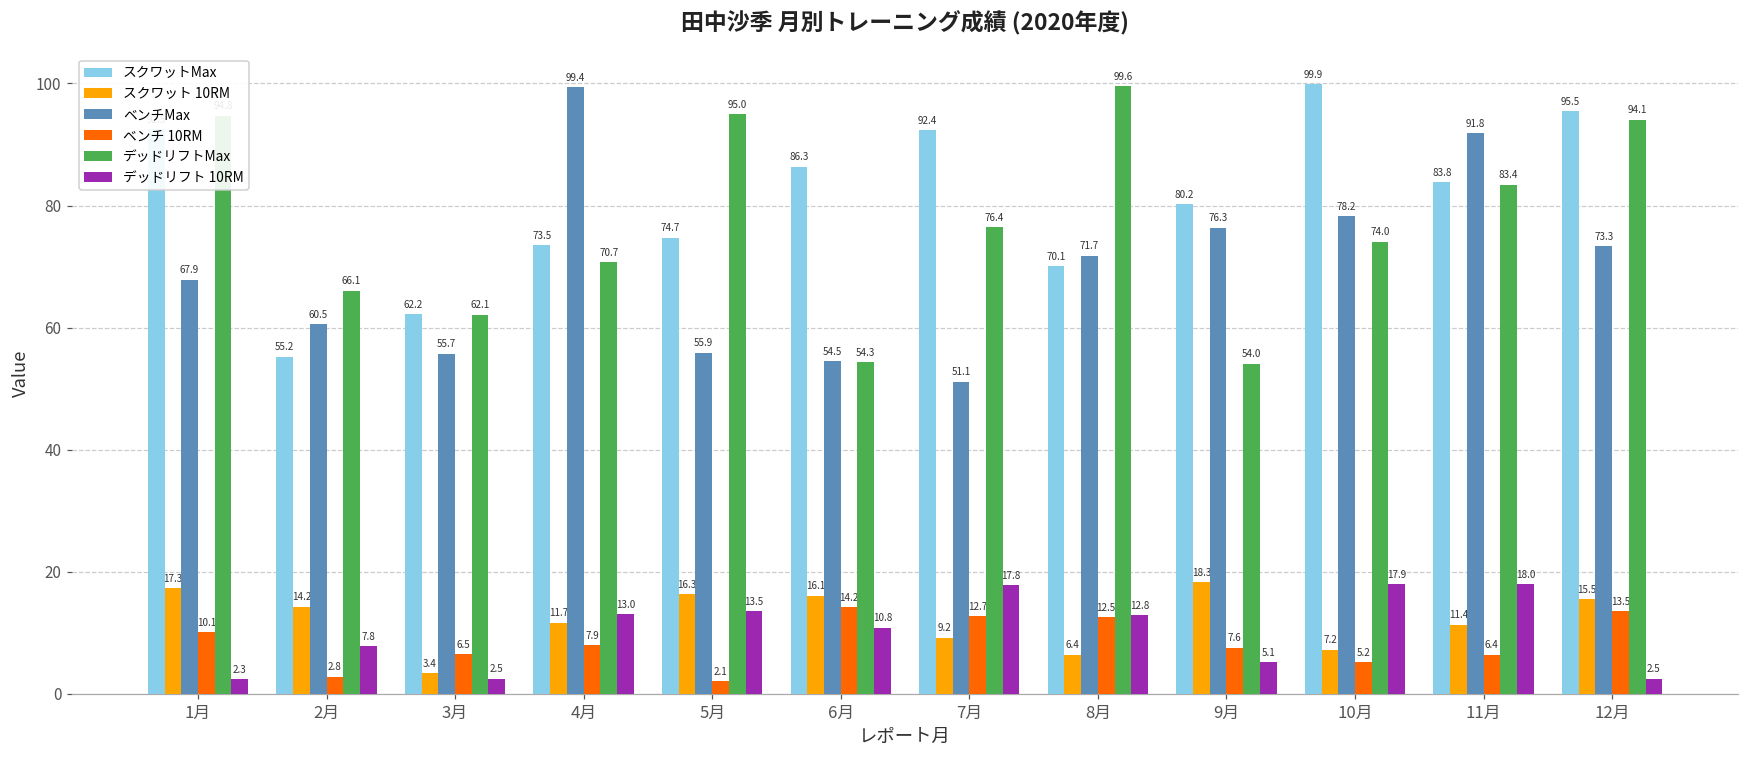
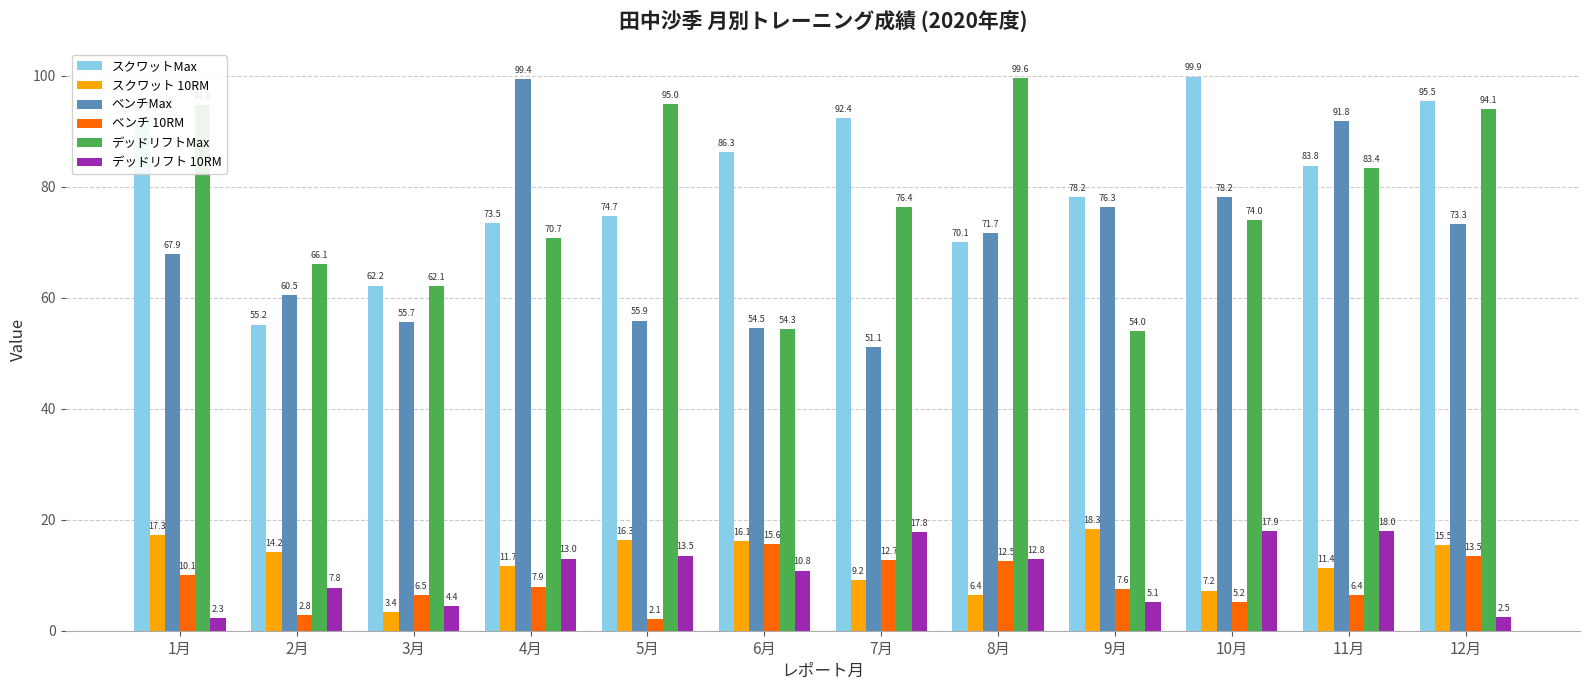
  {
    "スクワットMax": {
      "2月": 55.2,
      "3月": 62.2,
      "4月": 73.5,
      "5月": 74.7,
      "6月": 86.3,
      "7月": 92.4,
      "8月": 70.1,
-     "9月": 80.2,
+     "9月": 78.2,
      "10月": 99.9,
      "11月": 83.8,
      "12月": 95.5
    },
    "スクワット 10RM": {
      "1月": 17.3,
      "2月": 14.2,
      "3月": 3.4,
      "4月": 11.7,
      "5月": 16.3,
      "6月": 16.1,
      "7月": 9.2,
      "8月": 6.4,
      "9月": 18.3,
      "10月": 7.2,
      "11月": 11.4,
      "12月": 15.5
    },
    "ベンチMax": {
      "1月": 67.9,
      "2月": 60.5,
      "3月": 55.7,
      "4月": 99.4,
      "5月": 55.9,
      "6月": 54.5,
      "7月": 51.1,
      "8月": 71.7,
      "9月": 76.3,
      "10月": 78.2,
      "11月": 91.8,
      "12月": 73.3
    },
    "ベンチ 10RM": {
      "1月": 10.1,
      "2月": 2.8,
      "3月": 6.5,
      "4月": 7.9,
      "5月": 2.1,
-     "6月": 14.2,
+     "6月": 15.6,
      "7月": 12.7,
      "8月": 12.5,
      "9月": 7.6,
      "10月": 5.2,
      "11月": 6.4,
      "12月": 13.5
    },
    "デッドリフトMax": {
      "2月": 66.1,
      "3月": 62.1,
      "4月": 70.7,
      "5月": 95.0,
      "6月": 54.3,
      "7月": 76.4,
      "8月": 99.6,
      "9月": 54.0,
      "10月": 74.0,
      "11月": 83.4,
      "12月": 94.1
    },
    "デッドリフト 10RM": {
      "1月": 2.3,
      "2月": 7.8,
-     "3月": 2.5,
+     "3月": 4.4,
      "4月": 13.0,
      "5月": 13.5,
      "6月": 10.8,
      "7月": 17.8,
      "8月": 12.8,
      "9月": 5.1,
      "10月": 17.9,
      "11月": 18.0,
      "12月": 2.5
    }
  }
